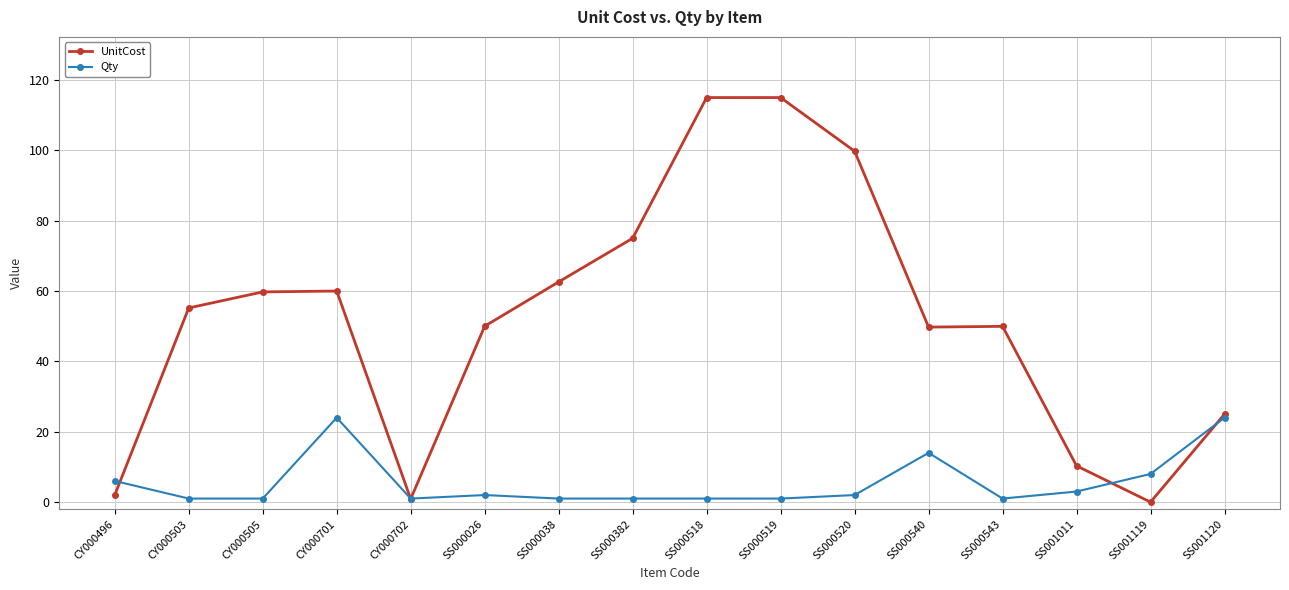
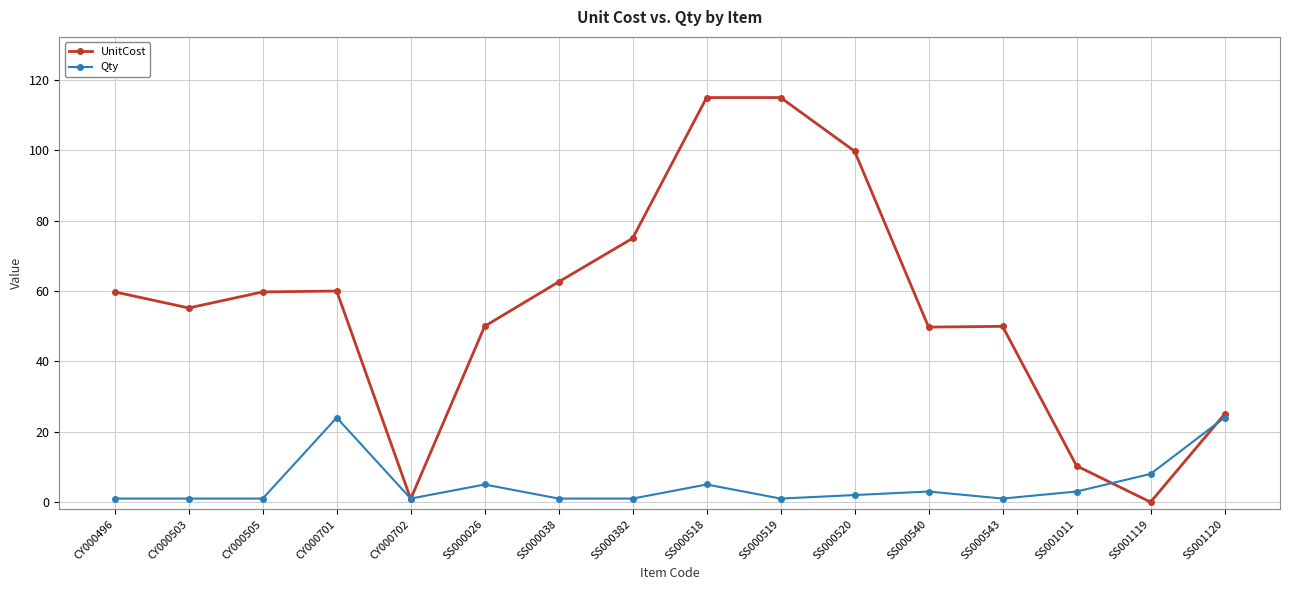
  {
    "UnitCost": {
-     "CY000496": 2,
+     "CY000496": 60,
      "CY000503": 55,
      "CY000505": 60,
      "CY000701": 60,
      "SS000026": 50,
      "SS000038": 63,
      "SS000382": 75,
      "SS000518": 115,
      "SS000519": 115,
      "SS000520": 100,
      "SS000540": 50,
      "SS000543": 50,
      "SS001011": 10,
      "SS001119": 0,
      "SS001120": 25
    },
    "Qty": {
-     "CY000496": 6,
+     "CY000496": 1,
      "CY000503": 1,
      "CY000505": 1,
      "CY000701": 24,
-     "SS000026": 2,
+     "SS000026": 5,
      "SS000038": 1,
      "SS000382": 1,
-     "SS000518": 1,
+     "SS000518": 5,
      "SS000519": 1,
      "SS000520": 2,
-     "SS000540": 14,
+     "SS000540": 3,
      "SS000543": 1,
      "SS001011": 3,
      "SS001119": 8,
      "SS001120": 24
    }
  }
